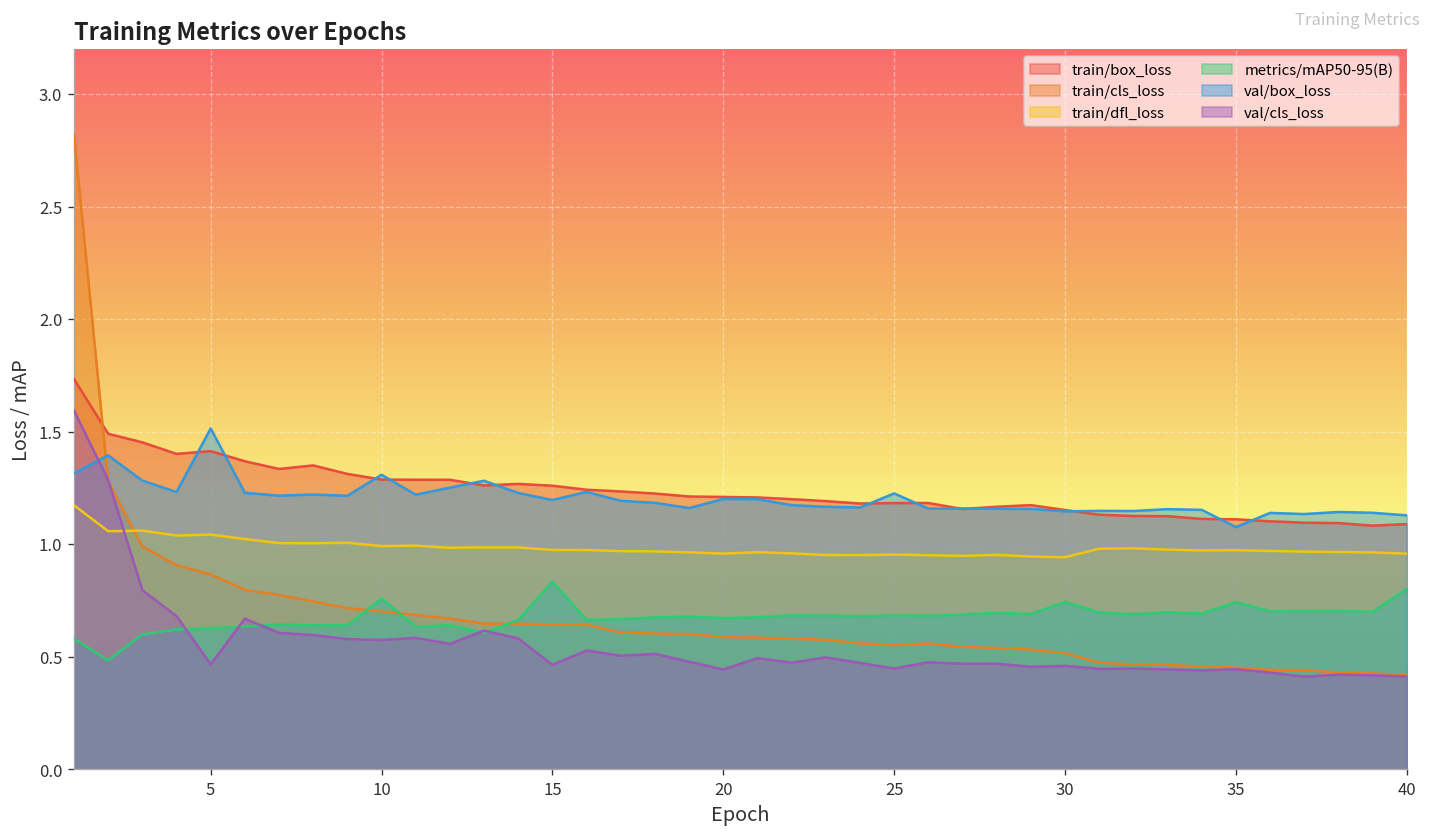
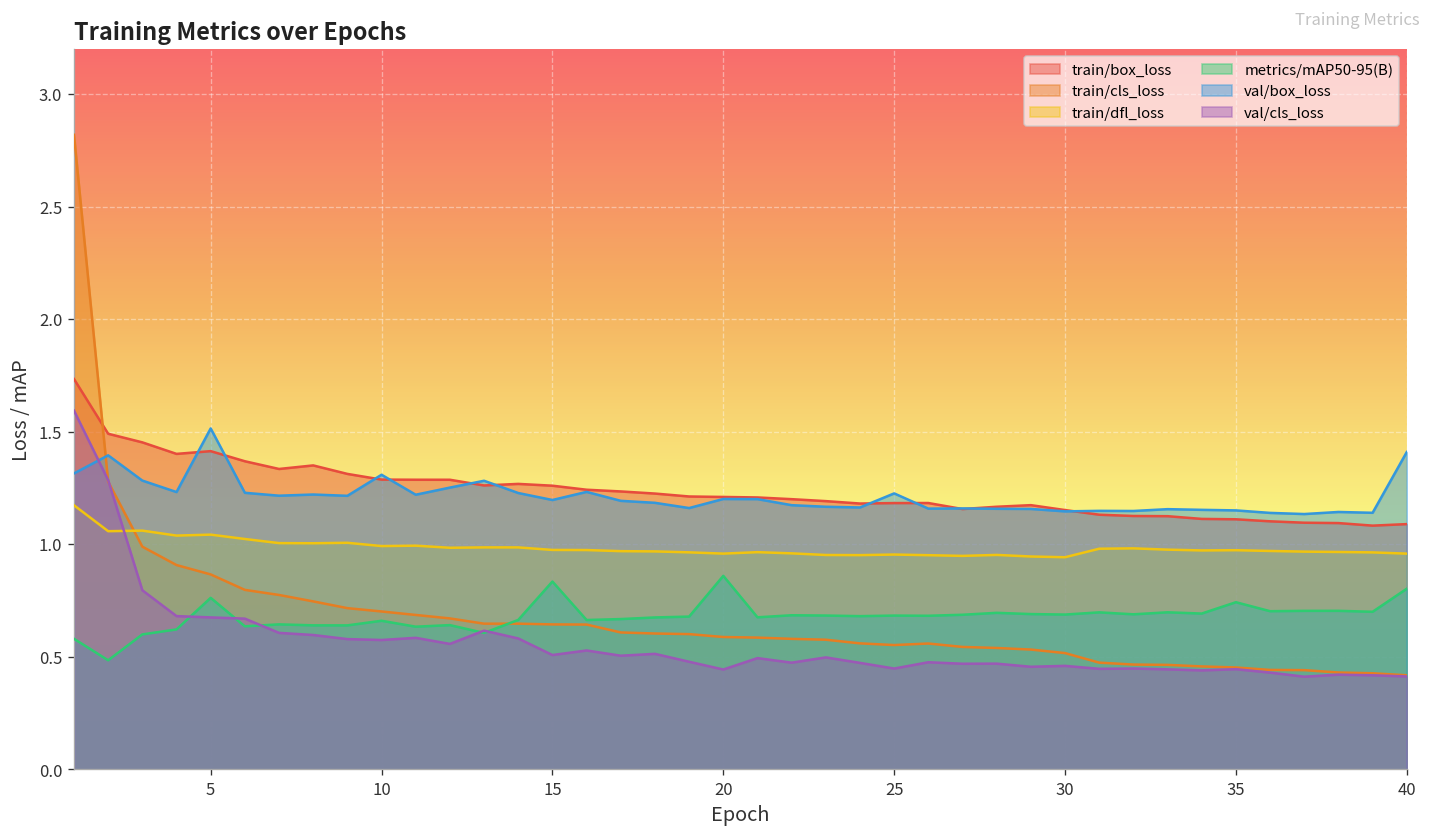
  {
    "metrics/mAP50-95(B)": {
-     "5": 0.63,
-     "10": 0.76,
+     "5": 0.76,
+     "10": 0.66,
      "15": 0.83,
-     "20": 0.67,
+     "20": 0.86,
      "25": 0.68,
-     "30": 0.74,
+     "30": 0.69,
      "35": 0.74,
      "40": 0.80
    },
    "val/box_loss": {
      "5": 1.51,
      "10": 1.31,
      "15": 1.20,
      "25": 1.23,
-     "35": 1.08,
-     "40": 1.13
+     "35": 1.15,
+     "40": 1.41
    },
    "val/cls_loss": {
-     "5": 0.47,
+     "5": 0.68,
      "10": 0.58,
-     "15": 0.46,
+     "15": 0.51,
      "20": 0.44,
      "25": 0.45,
      "30": 0.46
    }
  }
